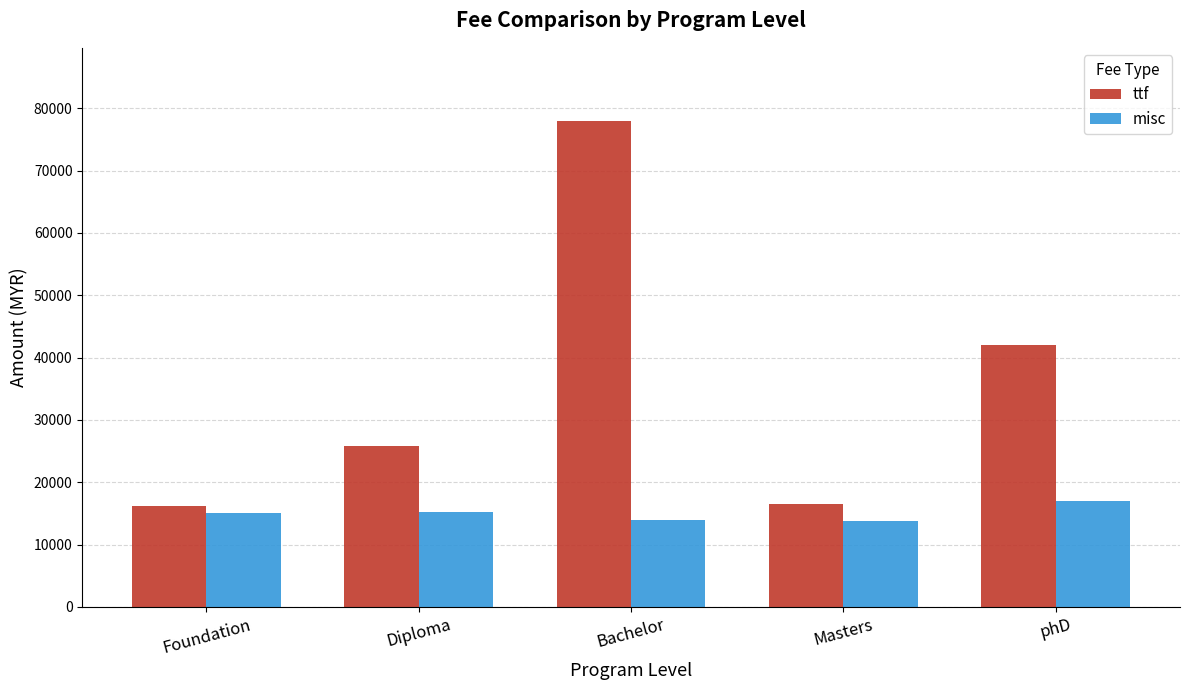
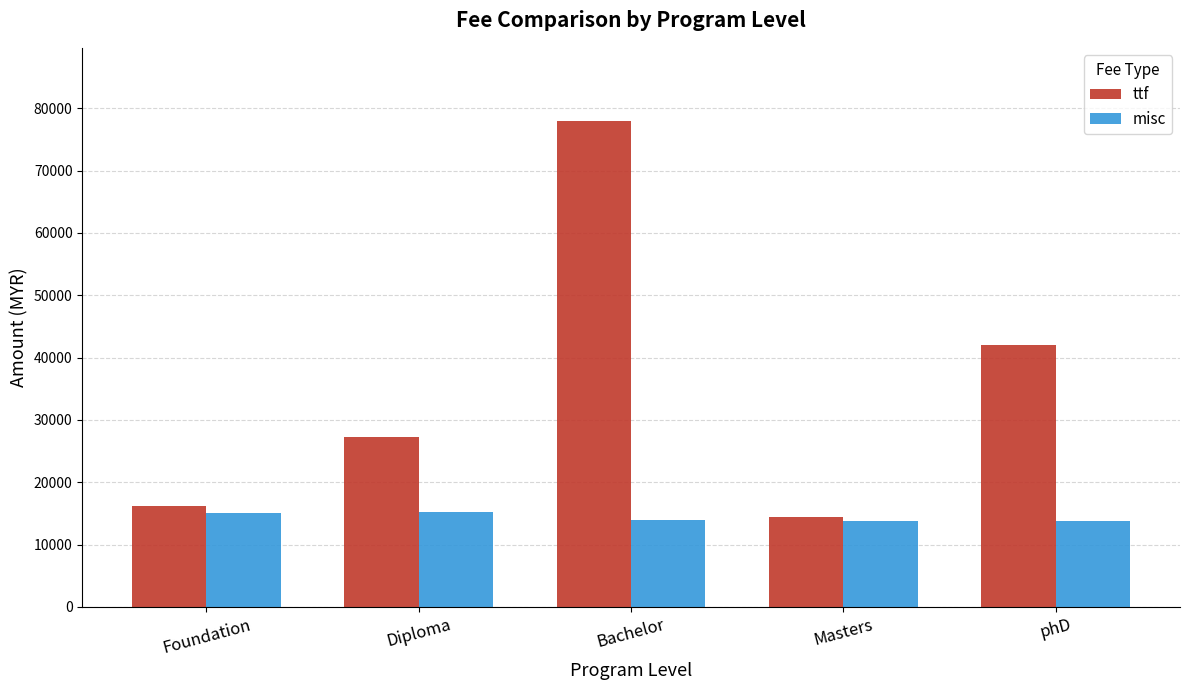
  {
    "ttf": {
      "Foundation": 16000,
-     "Diploma": 26000,
+     "Diploma": 27000,
      "Bachelor": 78000,
-     "Masters": 16000,
+     "Masters": 14000,
      "phD": 42000
    },
    "misc": {
      "Foundation": 15000,
      "Diploma": 15000,
      "Bachelor": 14000,
      "Masters": 14000,
-     "phD": 17000
+     "phD": 14000
    }
  }
